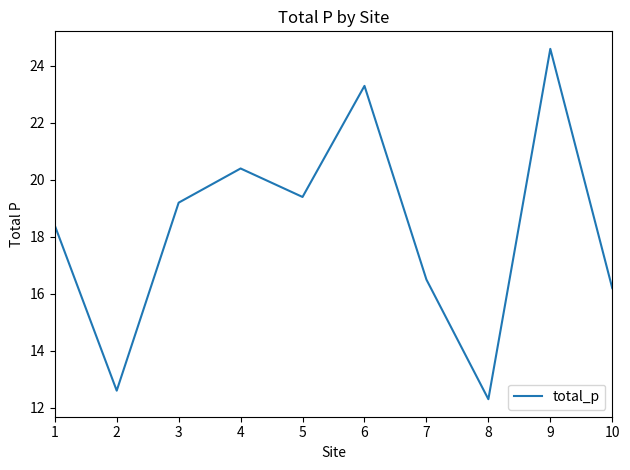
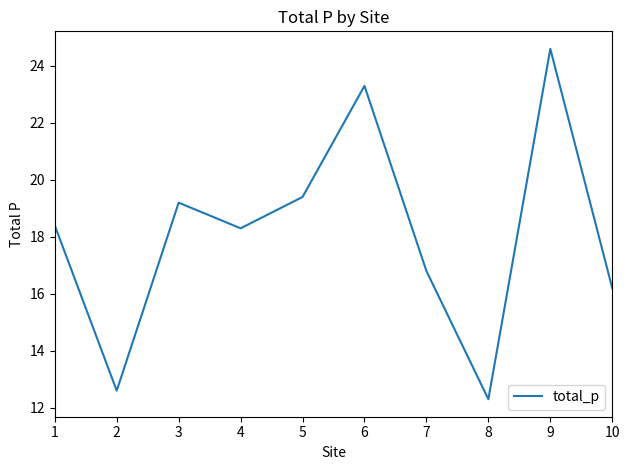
  {
    "1": 18.4,
    "2": 12.6,
    "3": 19.2,
-   "4": 20.4,
+   "4": 18.3,
    "5": 19.4,
    "6": 23.3,
-   "7": 16.5,
+   "7": 16.8,
    "8": 12.3,
    "9": 24.6,
    "10": 16.2
  }
